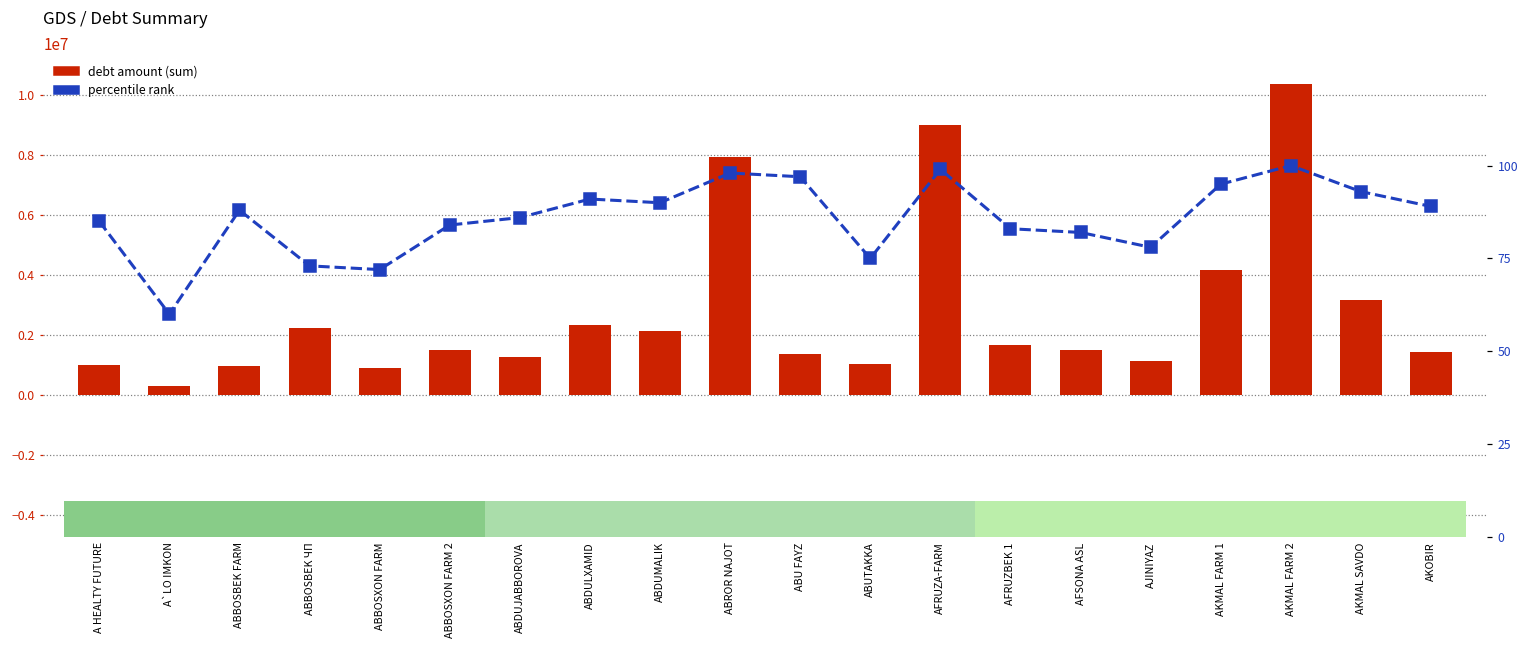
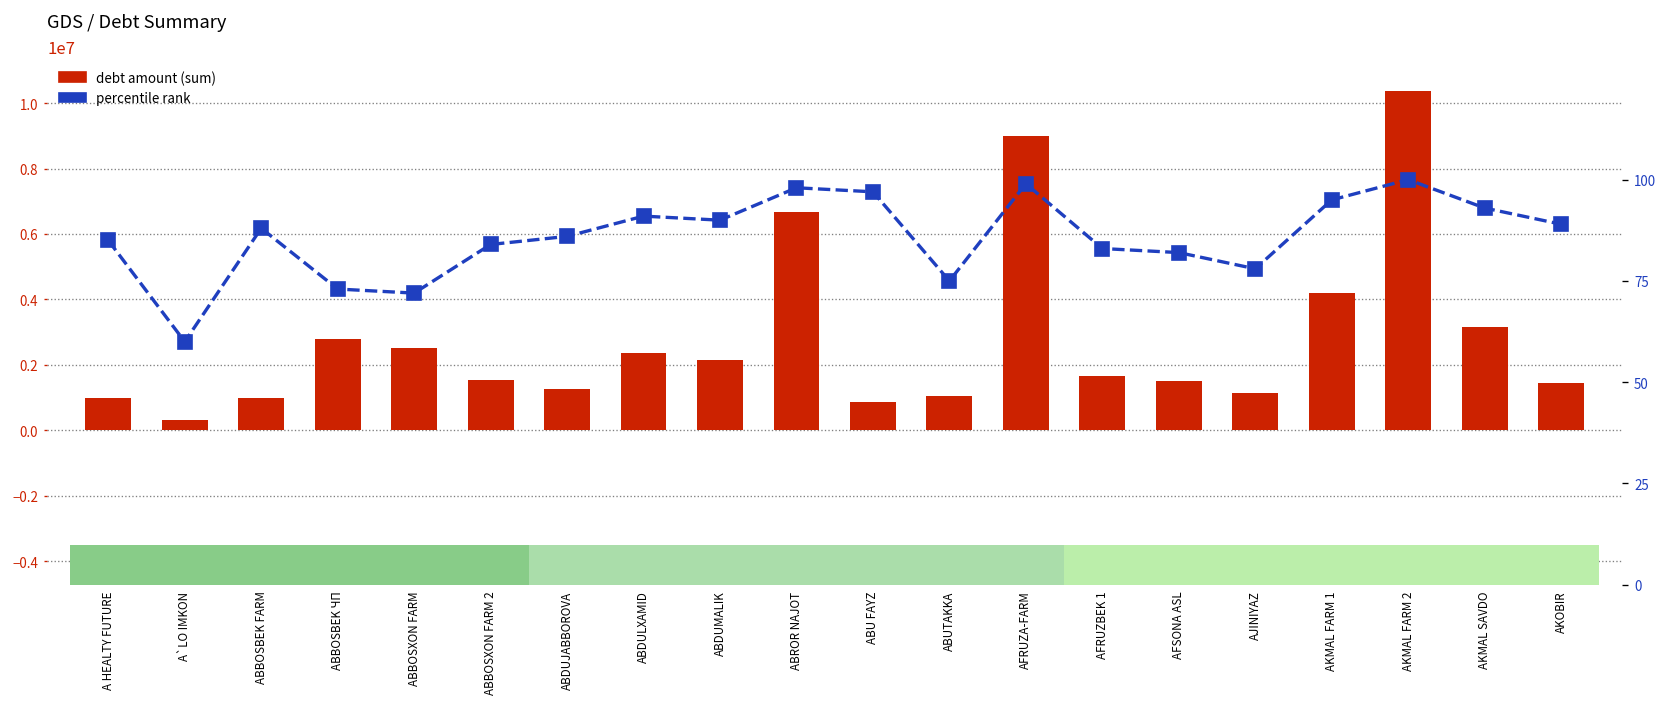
  {
    "debt amount (sum)": {
      "A HEALTY FUTURE": 1000000,
      "A`LO IMKON": 300000,
      "ABBOSBEK FARM": 1000000,
-     "ABBOSBEK ЧП": 2200000,
-     "ABBOSXON FARM": 900000,
+     "ABBOSBEK ЧП": 2800000,
+     "ABBOSXON FARM": 2500000,
      "ABBOSXON FARM 2": 1500000,
      "ABDUJABBOROVA": 1300000,
      "ABDULXAMID": 2400000,
      "ABDUMALIK": 2200000,
-     "ABROR NAJOT": 7900000,
-     "ABU FAYZ": 1400000,
+     "ABROR NAJOT": 6700000,
+     "ABU FAYZ": 900000,
      "ABUTAKKA": 1000000,
      "AFRUZA-FARM": 9000000,
      "AFRUZBEK 1": 1700000,
      "AFSONA ASL": 1500000,
      "AJINIYAZ": 1100000,
      "AKMAL FARM 1": 4200000,
      "AKMAL FARM 2": 10400000,
      "AKMAL SAVDO": 3200000,
      "AKOBIR": 1400000
    },
    "percentile rank": {
      "A HEALTY FUTURE": 85,
      "A`LO IMKON": 60,
      "ABBOSBEK FARM": 88,
      "ABBOSBEK ЧП": 73,
      "ABBOSXON FARM": 72,
      "ABBOSXON FARM 2": 84,
      "ABDUJABBOROVA": 86,
      "ABDULXAMID": 91,
      "ABDUMALIK": 90,
      "ABROR NAJOT": 98,
      "ABU FAYZ": 97,
      "ABUTAKKA": 75,
      "AFRUZA-FARM": 99,
      "AFRUZBEK 1": 83,
      "AFSONA ASL": 82,
      "AJINIYAZ": 78,
      "AKMAL FARM 1": 95,
      "AKMAL FARM 2": 100,
      "AKMAL SAVDO": 93,
      "AKOBIR": 89
    }
  }
